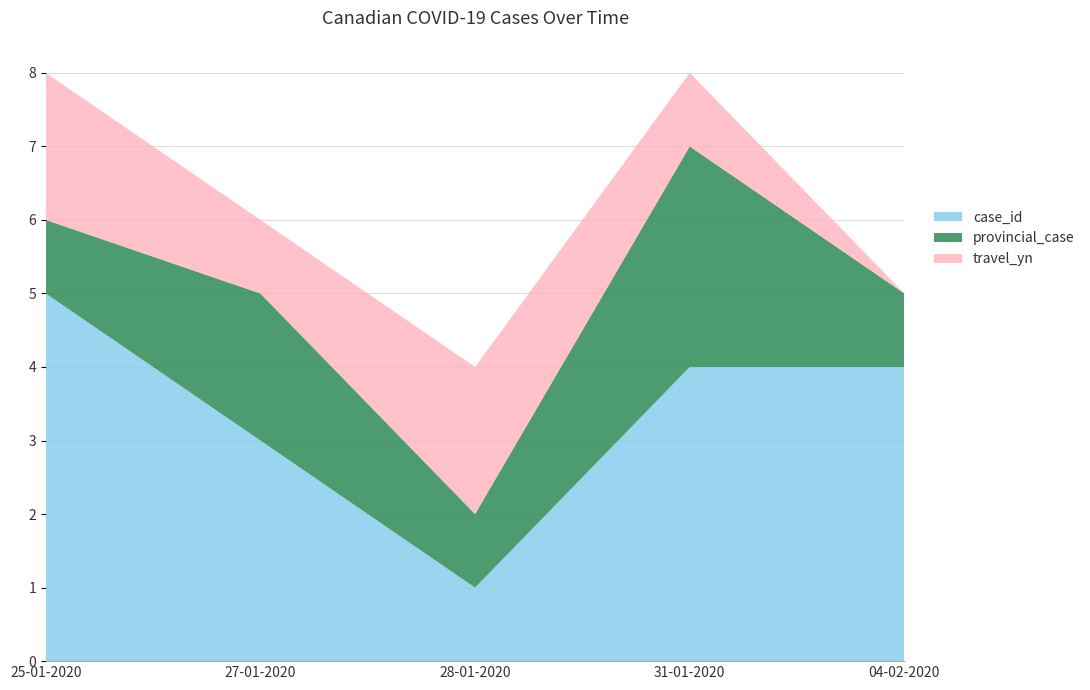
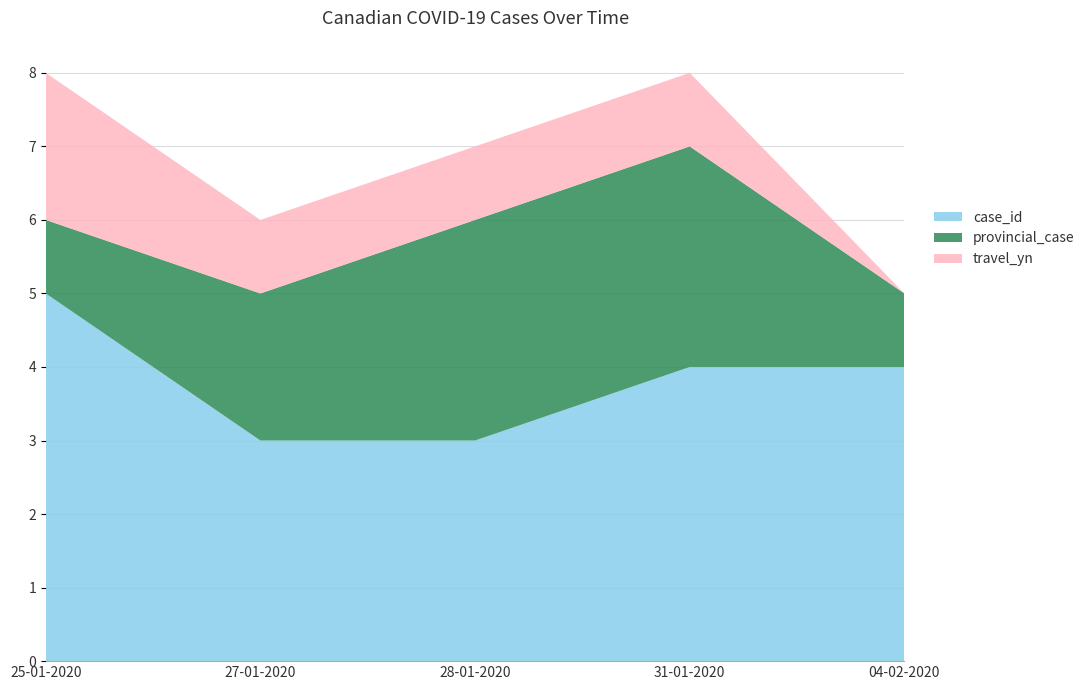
  {
    "case_id": {
      "25-01-2020": 5,
      "27-01-2020": 3,
-     "28-01-2020": 1,
+     "28-01-2020": 3,
      "31-01-2020": 4,
      "04-02-2020": 4
    },
    "provincial_case": {
      "25-01-2020": 1,
      "27-01-2020": 2,
-     "28-01-2020": 1,
+     "28-01-2020": 3,
      "31-01-2020": 3
    },
    "travel_yn": {
      "25-01-2020": 2,
      "27-01-2020": 1,
-     "28-01-2020": 2,
+     "28-01-2020": 1,
      "31-01-2020": 1
    }
  }
